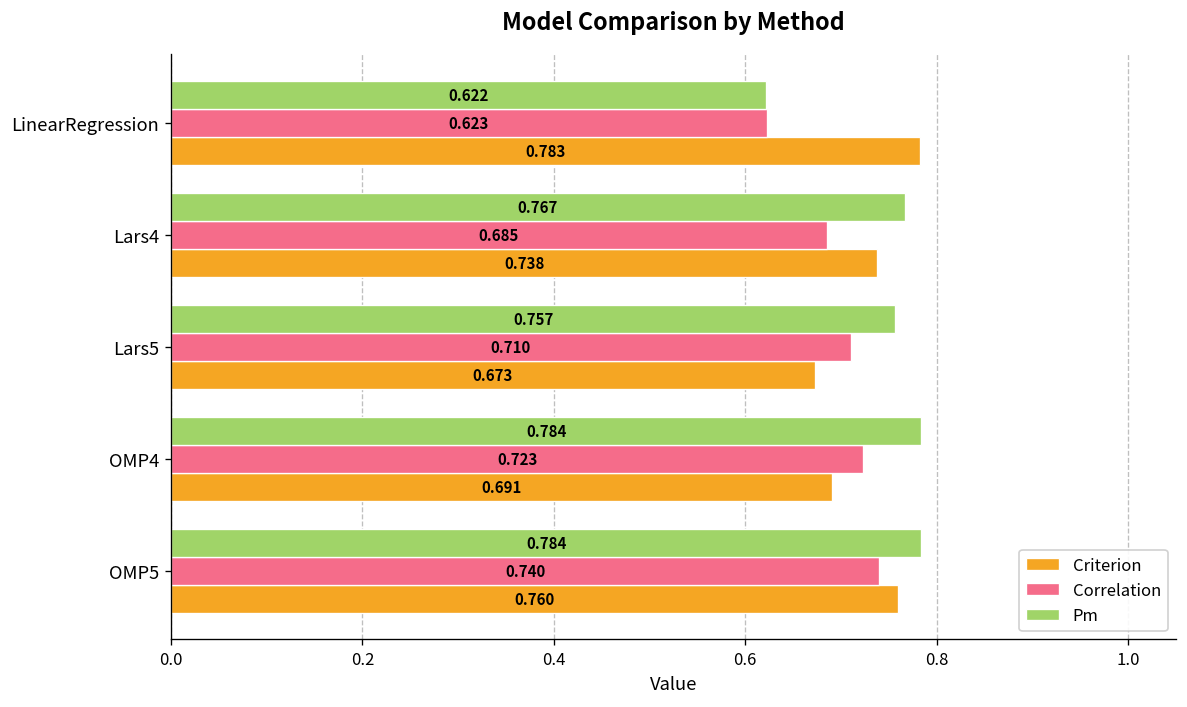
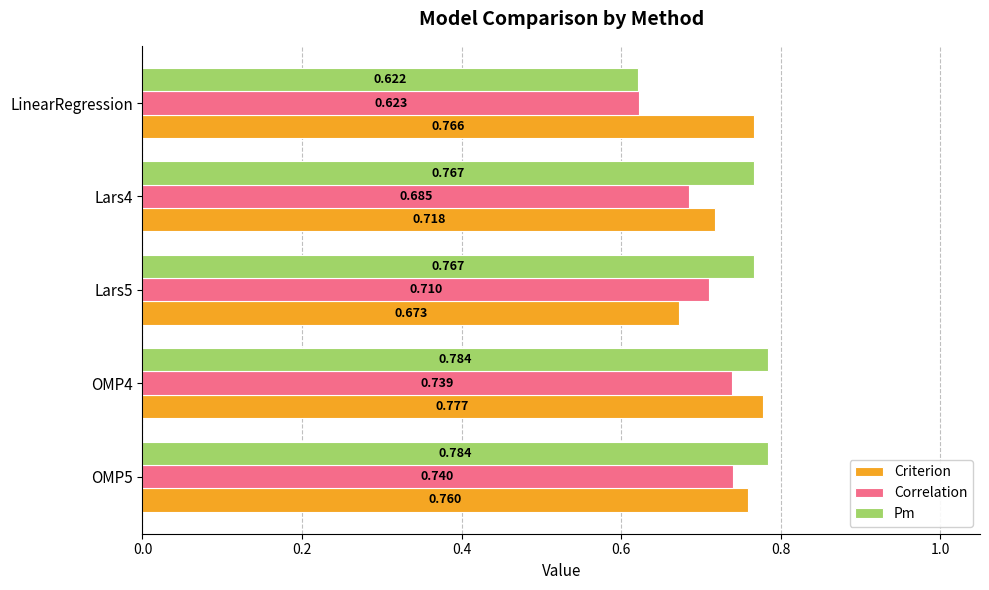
  {
    "Criterion": {
-     "LinearRegression": 0.783,
-     "Lars4": 0.738,
+     "LinearRegression": 0.766,
+     "Lars4": 0.718,
      "Lars5": 0.673,
-     "OMP4": 0.691,
+     "OMP4": 0.777,
      "OMP5": 0.760
    },
    "Correlation": {
      "LinearRegression": 0.623,
      "Lars4": 0.685,
      "Lars5": 0.710,
-     "OMP4": 0.723,
+     "OMP4": 0.739,
      "OMP5": 0.740
    },
    "Pm": {
      "LinearRegression": 0.622,
      "Lars4": 0.767,
-     "Lars5": 0.757,
+     "Lars5": 0.767,
      "OMP4": 0.784,
      "OMP5": 0.784
    }
  }
